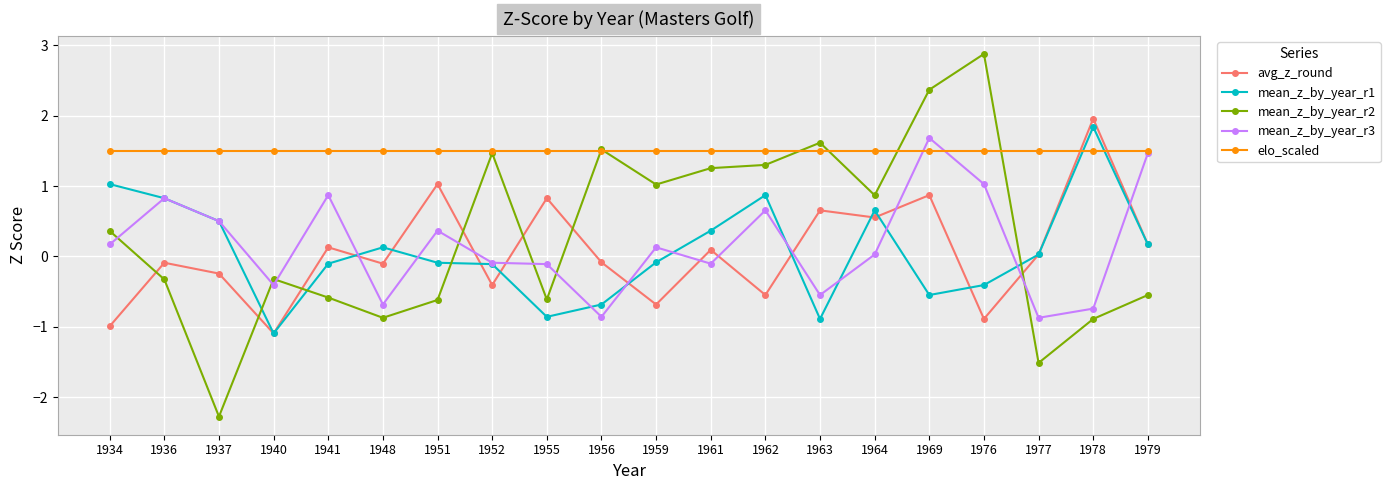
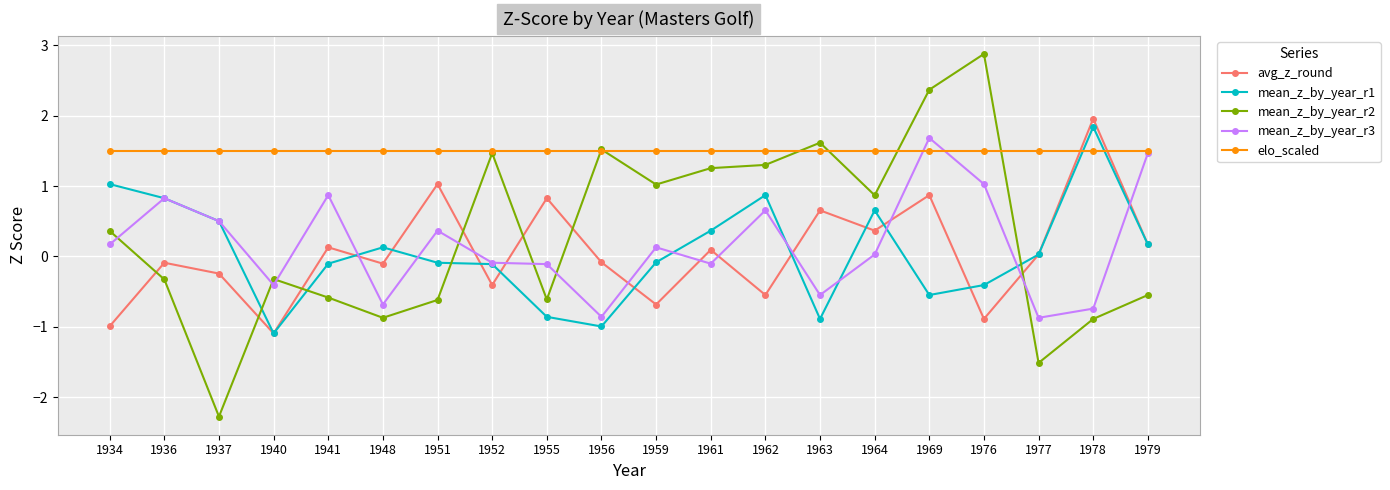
  {
    "avg_z_round": {
      "1934": -1.0,
      "1936": -0.1,
      "1937": -0.2,
      "1941": 0.1,
      "1948": -0.1,
      "1951": 1.0,
      "1952": -0.4,
      "1955": 0.8,
      "1956": -0.1,
      "1959": -0.7,
      "1961": 0.1,
      "1962": -0.5,
      "1963": 0.7,
-     "1964": 0.6,
+     "1964": 0.4,
      "1969": 0.9,
      "1976": -0.9,
      "1978": 2.0
    },
    "mean_z_by_year_r1": {
      "1934": 1.0,
      "1941": -0.1,
      "1948": 0.1,
      "1951": -0.1,
      "1955": -0.9,
-     "1956": -0.7,
+     "1956": -1.0,
      "1959": -0.1,
      "1961": 0.4,
      "1962": 0.9,
      "1963": -0.9,
      "1964": 0.7,
      "1969": -0.5,
      "1976": -0.4,
      "1978": 1.8
    },
    "mean_z_by_year_r2": {
      "1934": 0.4,
      "1936": -0.3,
      "1937": -2.3,
      "1940": -0.3,
      "1941": -0.6,
      "1948": -0.9,
      "1951": -0.6,
      "1955": -0.6,
      "1959": 1.0,
      "1961": 1.3,
      "1962": 1.3,
      "1963": 1.6,
      "1964": 0.9,
      "1969": 2.4,
      "1976": 2.9,
      "1977": -1.5,
      "1978": -0.9,
      "1979": -0.5
    },
    "mean_z_by_year_r3": {
      "1934": 0.2,
      "1940": -0.4,
      "1941": 0.9,
      "1948": -0.7,
      "1951": 0.4,
      "1955": -0.1,
      "1956": -0.9,
      "1959": 0.1,
      "1961": -0.1,
      "1962": 0.7,
      "1963": -0.5,
      "1964": 0.0,
      "1969": 1.7,
      "1976": 1.0,
      "1977": -0.9,
      "1978": -0.7
    },
    "elo_scaled": {
      "1934": 1.5,
      "1936": 1.5,
      "1937": 1.5,
      "1940": 1.5,
      "1941": 1.5,
      "1948": 1.5,
      "1951": 1.5,
      "1955": 1.5,
      "1959": 1.5,
      "1961": 1.5,
      "1962": 1.5,
      "1963": 1.5,
      "1964": 1.5,
      "1969": 1.5,
      "1976": 1.5,
      "1977": 1.5,
      "1978": 1.5
    }
  }
